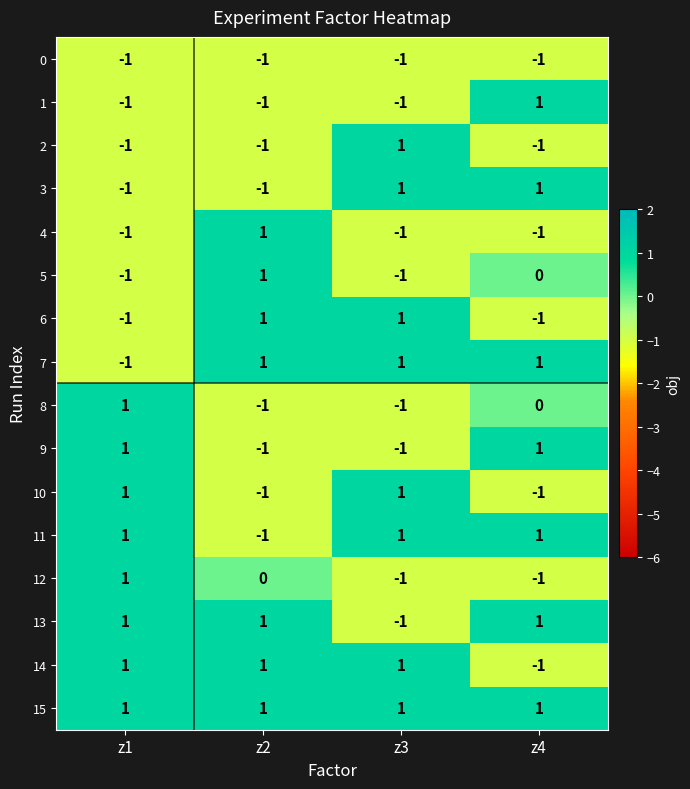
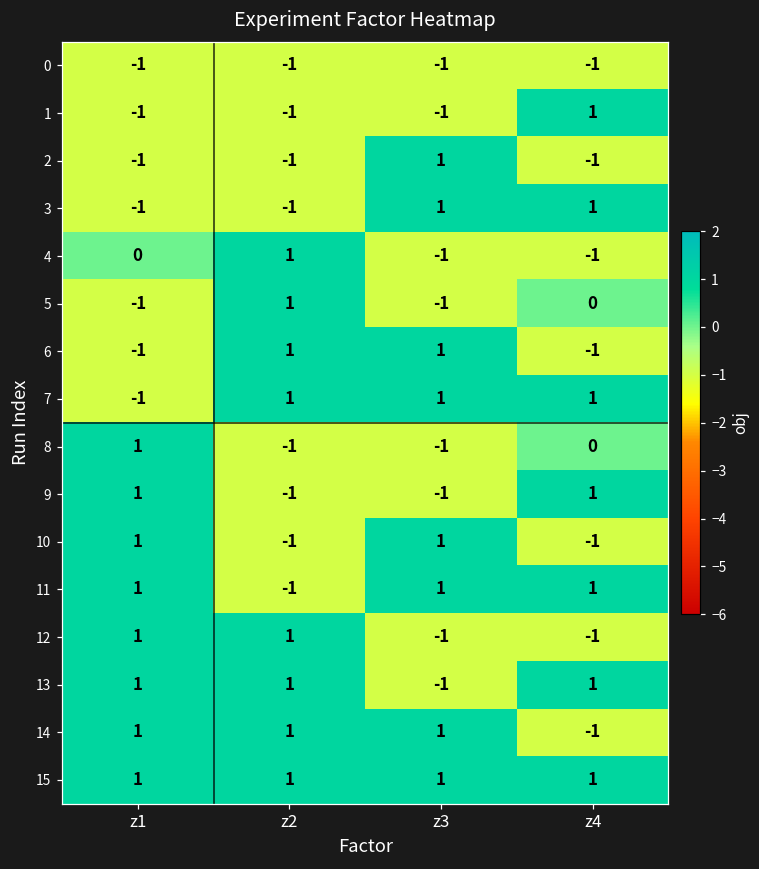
  {
    "0": {
      "z1": -1,
      "z2": -1,
      "z3": -1,
      "z4": -1
    },
    "1": {
      "z1": -1,
      "z2": -1,
      "z3": -1,
      "z4": 1
    },
    "2": {
      "z1": -1,
      "z2": -1,
      "z3": 1,
      "z4": -1
    },
    "3": {
      "z1": -1,
      "z2": -1,
      "z3": 1,
      "z4": 1
    },
    "4": {
-     "z1": -1,
+     "z1": 0,
      "z2": 1,
      "z3": -1,
      "z4": -1
    },
    "5": {
      "z1": -1,
      "z2": 1,
      "z3": -1,
      "z4": 0
    },
    "6": {
      "z1": -1,
      "z2": 1,
      "z3": 1,
      "z4": -1
    },
    "7": {
      "z1": -1,
      "z2": 1,
      "z3": 1,
      "z4": 1
    },
    "8": {
      "z1": 1,
      "z2": -1,
      "z3": -1,
      "z4": 0
    },
    "9": {
      "z1": 1,
      "z2": -1,
      "z3": -1,
      "z4": 1
    },
    "10": {
      "z1": 1,
      "z2": -1,
      "z3": 1,
      "z4": -1
    },
    "11": {
      "z1": 1,
      "z2": -1,
      "z3": 1,
      "z4": 1
    },
    "12": {
      "z1": 1,
-     "z2": 0,
+     "z2": 1,
      "z3": -1,
      "z4": -1
    },
    "13": {
      "z1": 1,
      "z2": 1,
      "z3": -1,
      "z4": 1
    },
    "14": {
      "z1": 1,
      "z2": 1,
      "z3": 1,
      "z4": -1
    },
    "15": {
      "z1": 1,
      "z2": 1,
      "z3": 1,
      "z4": 1
    }
  }
